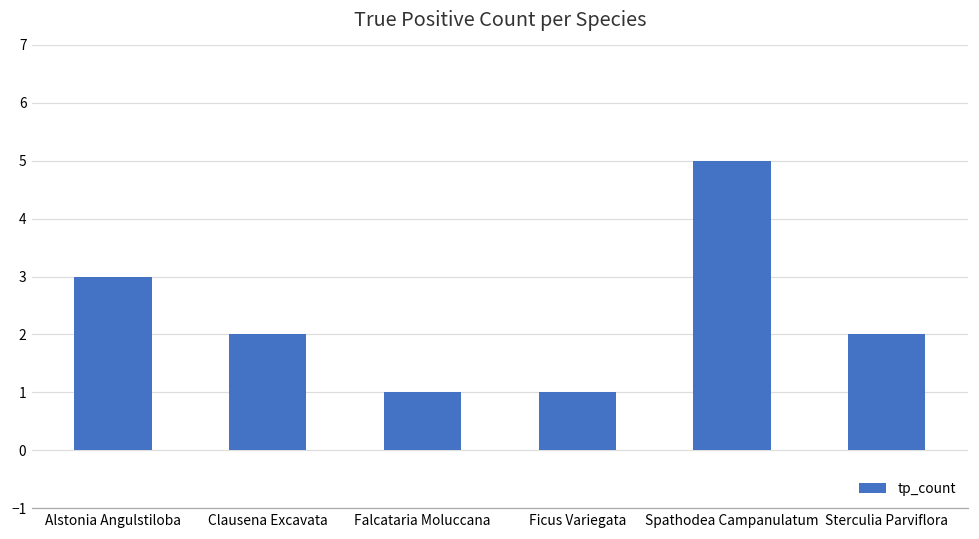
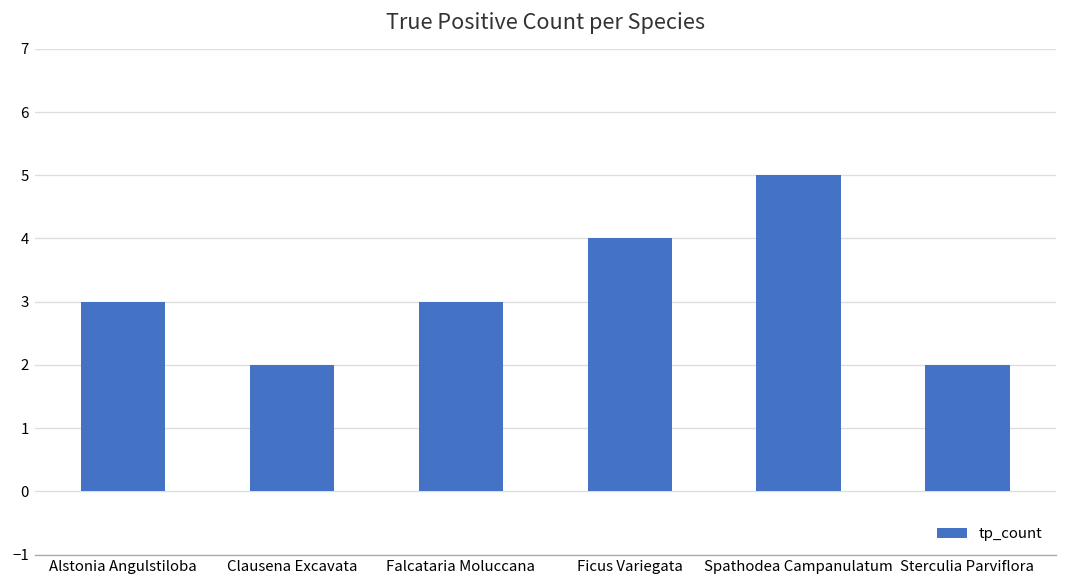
  {
    "Alstonia Angulstiloba": 3,
    "Clausena Excavata": 2,
-   "Falcataria Moluccana": 1,
-   "Ficus Variegata": 1,
+   "Falcataria Moluccana": 3,
+   "Ficus Variegata": 4,
    "Spathodea Campanulatum": 5,
    "Sterculia Parviflora": 2
  }
